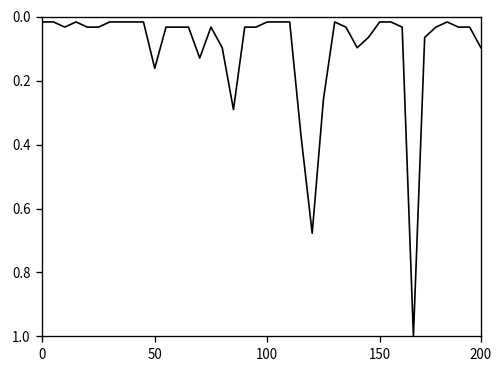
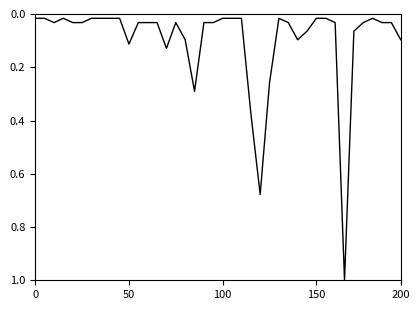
  {
    "0": 0.02,
-   "50": 0.16,
+   "50": 0.11,
    "100": 0.02,
    "150": 0.02,
    "200": 0.10
  }
